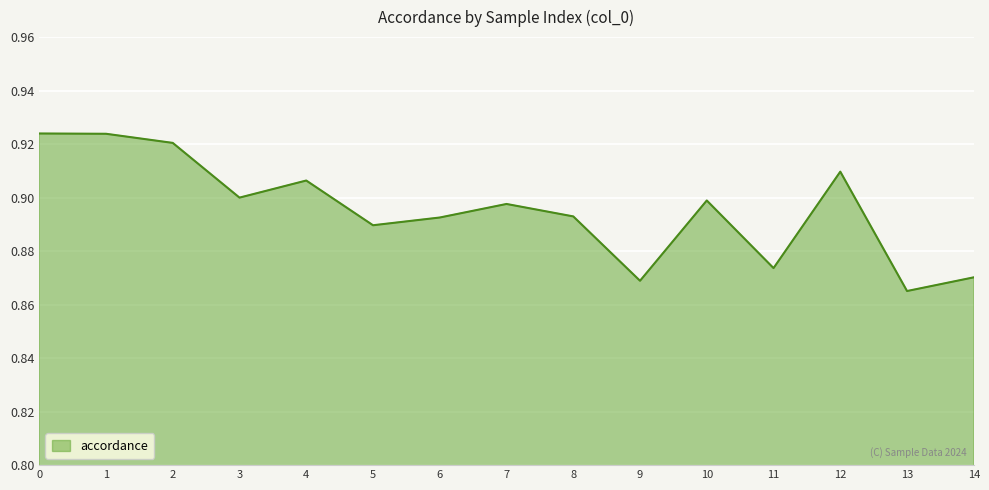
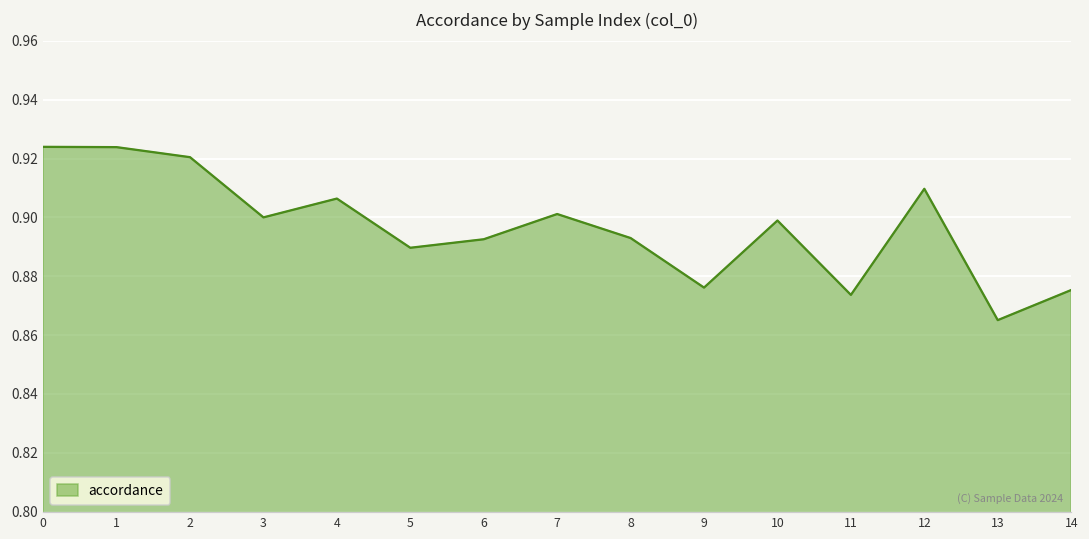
  {
    "0": 0.924,
    "1": 0.924,
    "2": 0.920,
    "3": 0.900,
    "4": 0.906,
    "5": 0.890,
    "6": 0.893,
-   "7": 0.898,
+   "7": 0.901,
    "8": 0.893,
-   "9": 0.869,
+   "9": 0.876,
    "10": 0.899,
    "11": 0.874,
    "12": 0.910,
    "13": 0.865,
-   "14": 0.870
+   "14": 0.875
  }
